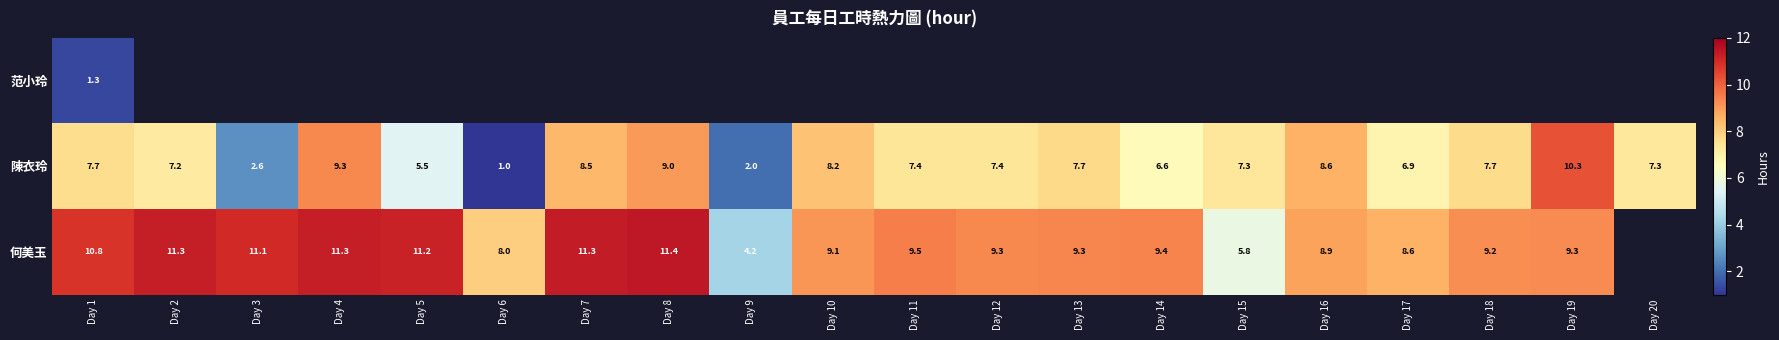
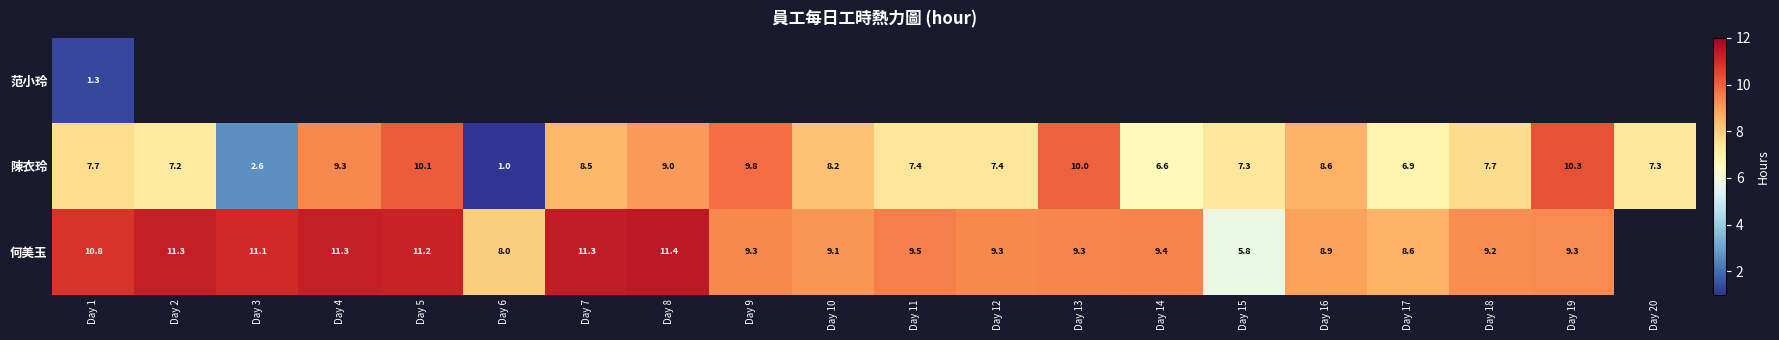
  {
    "范小玲": {
      "Day 1": 1.3
    },
    "陳衣玲": {
      "Day 1": 7.7,
      "Day 2": 7.2,
      "Day 3": 2.6,
      "Day 4": 9.3,
-     "Day 5": 5.5,
+     "Day 5": 10.1,
      "Day 6": 1.0,
      "Day 7": 8.5,
      "Day 8": 9.0,
-     "Day 9": 2.0,
+     "Day 9": 9.8,
      "Day 10": 8.2,
      "Day 11": 7.4,
      "Day 12": 7.4,
-     "Day 13": 7.7,
+     "Day 13": 10.0,
      "Day 14": 6.6,
      "Day 15": 7.3,
      "Day 16": 8.6,
      "Day 17": 6.9,
      "Day 18": 7.7,
      "Day 19": 10.3,
      "Day 20": 7.3
    },
    "何美玉": {
      "Day 1": 10.8,
      "Day 2": 11.3,
      "Day 3": 11.1,
      "Day 4": 11.3,
      "Day 5": 11.2,
      "Day 6": 8.0,
      "Day 7": 11.3,
      "Day 8": 11.4,
-     "Day 9": 4.2,
+     "Day 9": 9.3,
      "Day 10": 9.1,
      "Day 11": 9.5,
      "Day 12": 9.3,
      "Day 13": 9.3,
      "Day 14": 9.4,
      "Day 15": 5.8,
      "Day 16": 8.9,
      "Day 17": 8.6,
      "Day 18": 9.2,
      "Day 19": 9.3
    }
  }
